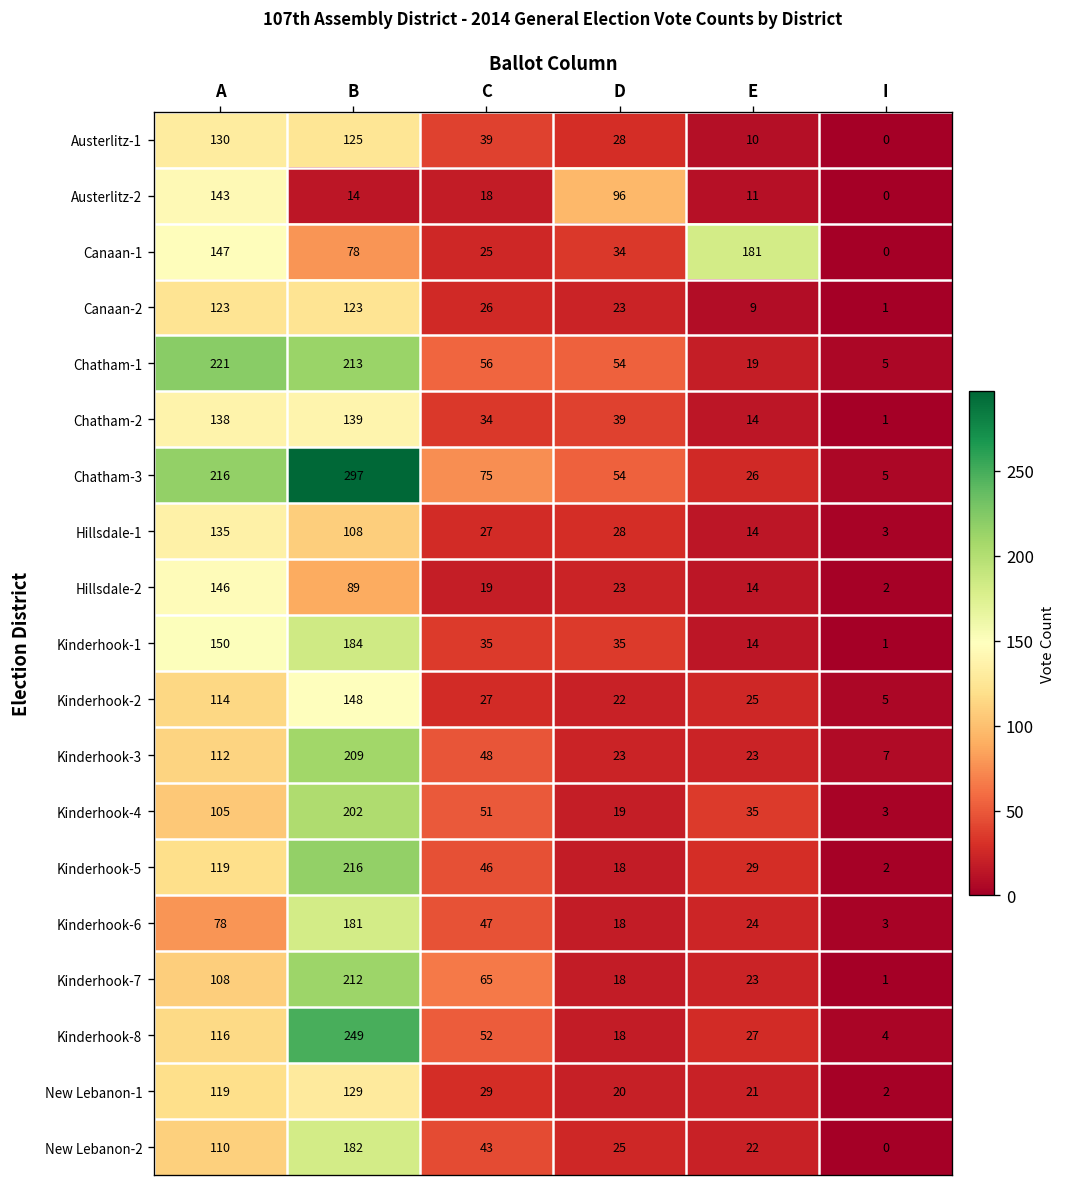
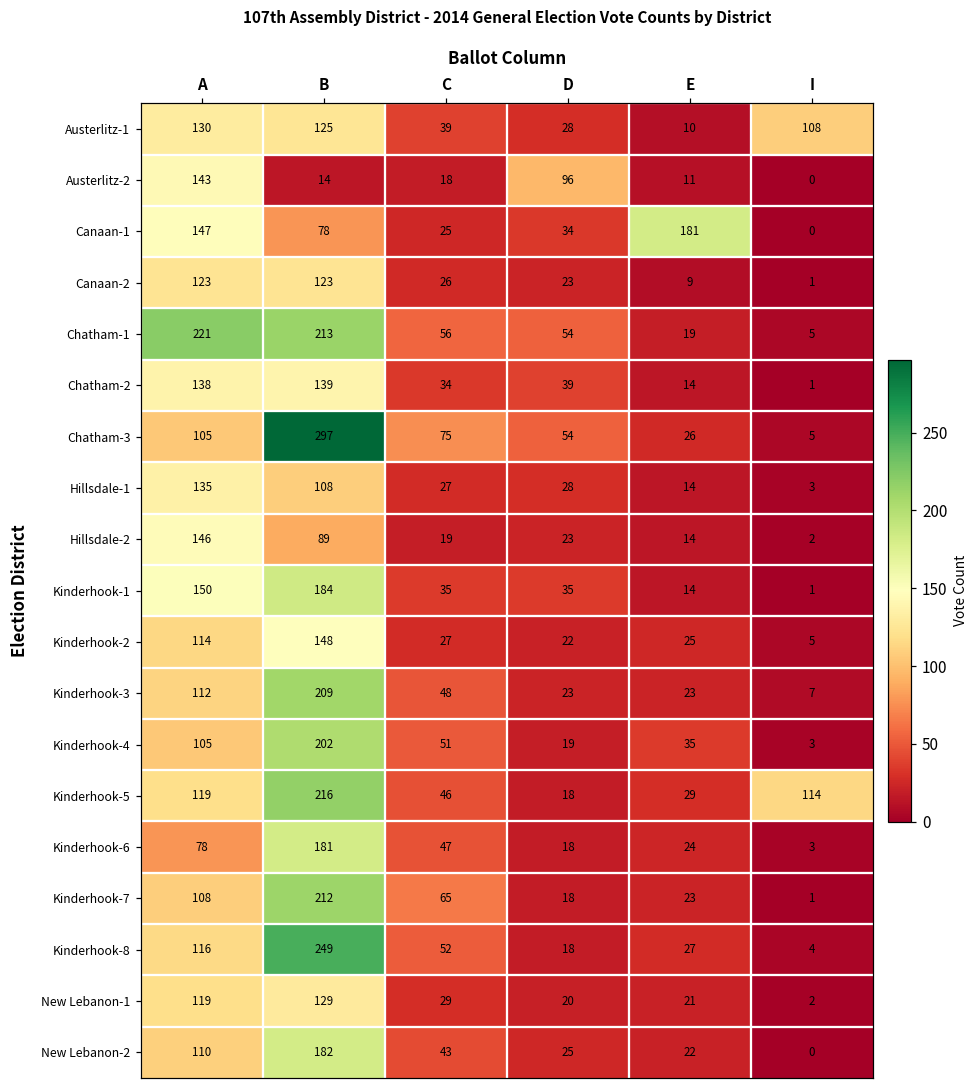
  {
    "Austerlitz-1": {
      "A": 130,
      "B": 125,
      "C": 39,
      "D": 28,
      "E": 10,
-     "I": 0
+     "I": 108
    },
    "Austerlitz-2": {
      "A": 143,
      "B": 14,
      "C": 18,
      "D": 96,
      "E": 11,
      "I": 0
    },
    "Canaan-1": {
      "A": 147,
      "B": 78,
      "C": 25,
      "D": 34,
      "E": 181,
      "I": 0
    },
    "Canaan-2": {
      "A": 123,
      "B": 123,
      "C": 26,
      "D": 23,
      "E": 9,
      "I": 1
    },
    "Chatham-1": {
      "A": 221,
      "B": 213,
      "C": 56,
      "D": 54,
      "E": 19,
      "I": 5
    },
    "Chatham-2": {
      "A": 138,
      "B": 139,
      "C": 34,
      "D": 39,
      "E": 14,
      "I": 1
    },
    "Chatham-3": {
-     "A": 216,
+     "A": 105,
      "B": 297,
      "C": 75,
      "D": 54,
      "E": 26,
      "I": 5
    },
    "Hillsdale-1": {
      "A": 135,
      "B": 108,
      "C": 27,
      "D": 28,
      "E": 14,
      "I": 3
    },
    "Hillsdale-2": {
      "A": 146,
      "B": 89,
      "C": 19,
      "D": 23,
      "E": 14,
      "I": 2
    },
    "Kinderhook-1": {
      "A": 150,
      "B": 184,
      "C": 35,
      "D": 35,
      "E": 14,
      "I": 1
    },
    "Kinderhook-2": {
      "A": 114,
      "B": 148,
      "C": 27,
      "D": 22,
      "E": 25,
      "I": 5
    },
    "Kinderhook-3": {
      "A": 112,
      "B": 209,
      "C": 48,
      "D": 23,
      "E": 23,
      "I": 7
    },
    "Kinderhook-4": {
      "A": 105,
      "B": 202,
      "C": 51,
      "D": 19,
      "E": 35,
      "I": 3
    },
    "Kinderhook-5": {
      "A": 119,
      "B": 216,
      "C": 46,
      "D": 18,
      "E": 29,
-     "I": 2
+     "I": 114
    },
    "Kinderhook-6": {
      "A": 78,
      "B": 181,
      "C": 47,
      "D": 18,
      "E": 24,
      "I": 3
    },
    "Kinderhook-7": {
      "A": 108,
      "B": 212,
      "C": 65,
      "D": 18,
      "E": 23,
      "I": 1
    },
    "Kinderhook-8": {
      "A": 116,
      "B": 249,
      "C": 52,
      "D": 18,
      "E": 27,
      "I": 4
    },
    "New Lebanon-1": {
      "A": 119,
      "B": 129,
      "C": 29,
      "D": 20,
      "E": 21,
      "I": 2
    },
    "New Lebanon-2": {
      "A": 110,
      "B": 182,
      "C": 43,
      "D": 25,
      "E": 22,
      "I": 0
    }
  }
